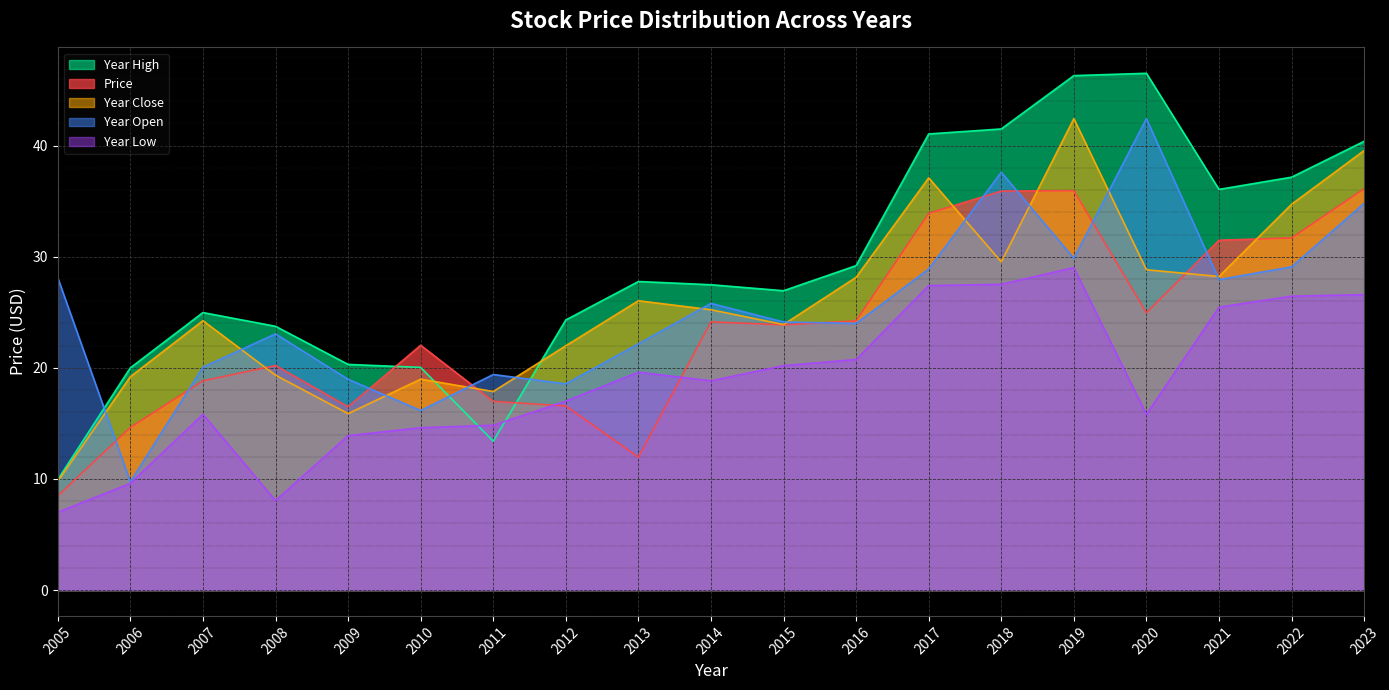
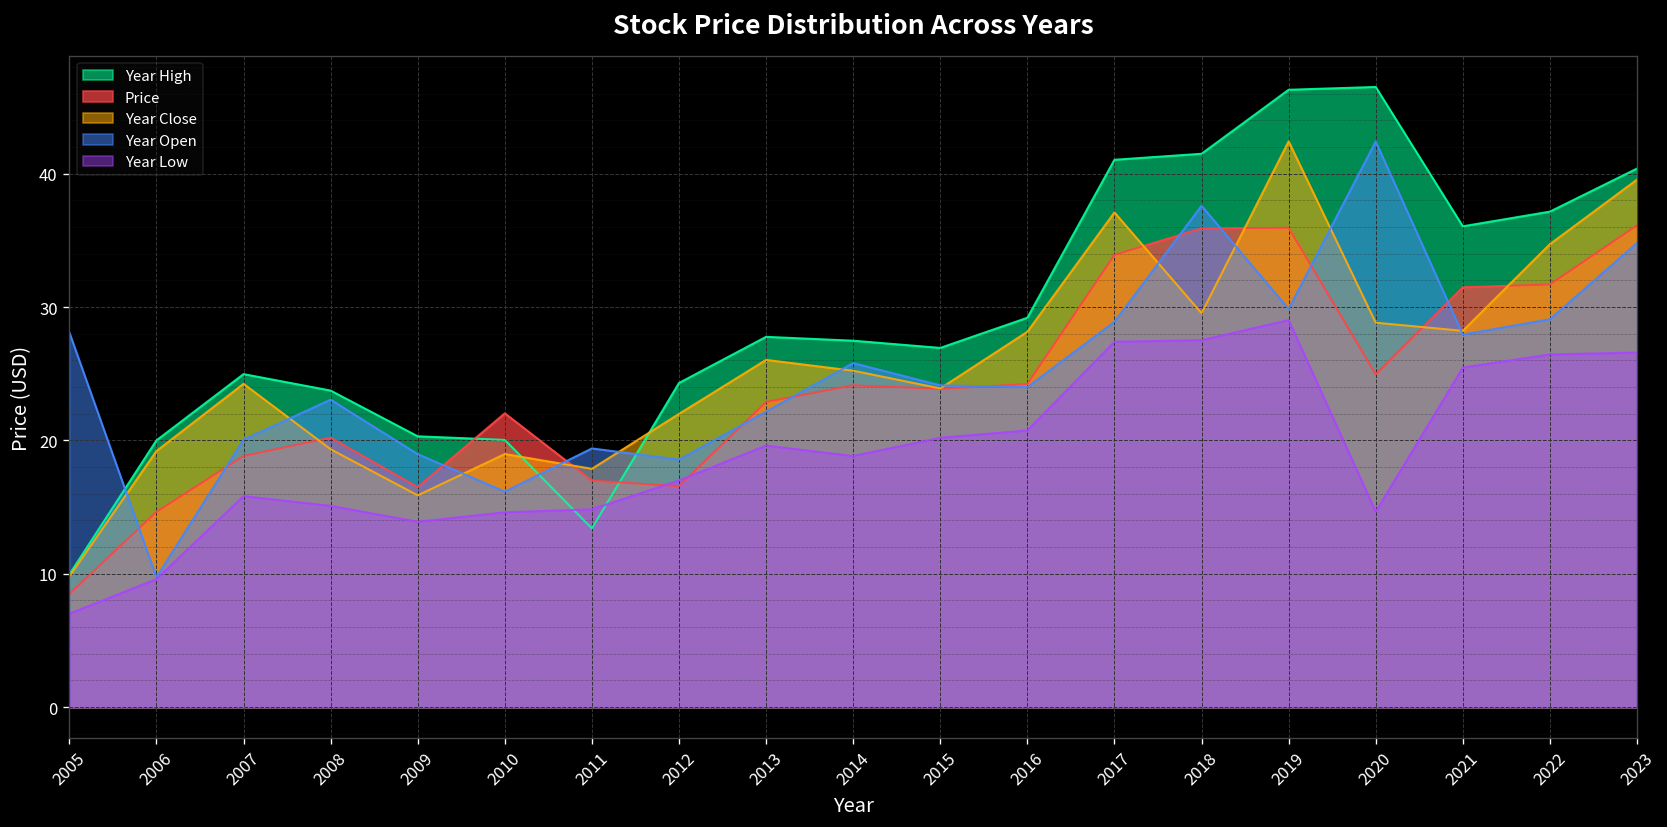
  {
    "Year High": {
      "2006": 20.0,
      "2007": 25.0,
      "2008": 23.7,
      "2009": 20.3,
      "2010": 20.0,
      "2011": 13.4,
      "2012": 24.3,
      "2013": 27.8,
      "2014": 27.5,
      "2015": 26.9,
      "2016": 29.2,
      "2017": 41.1,
      "2018": 41.5,
      "2019": 46.3,
      "2020": 46.5,
      "2021": 36.1,
      "2022": 37.2,
      "2023": 40.4
    },
    "Price": {
      "2005": 8.5,
      "2006": 14.6,
      "2007": 18.8,
      "2008": 20.2,
      "2009": 16.5,
      "2010": 22.0,
      "2011": 17.0,
      "2012": 16.6,
-     "2013": 12.0,
+     "2013": 22.9,
      "2014": 24.1,
      "2017": 33.9,
      "2018": 35.9,
      "2019": 35.9,
      "2020": 25.0,
      "2021": 31.5,
      "2022": 31.7,
      "2023": 36.1
    },
    "Year Close": {
      "2006": 19.2,
      "2007": 24.2,
      "2008": 19.3,
      "2009": 15.9,
      "2010": 19.0,
      "2011": 17.9,
      "2012": 22.0,
      "2013": 26.0,
      "2014": 25.2,
      "2016": 28.2,
      "2017": 37.1,
      "2018": 29.5,
      "2019": 42.4,
      "2020": 28.8,
      "2021": 28.2,
      "2022": 34.7,
      "2023": 39.6
    },
    "Year Open": {
      "2005": 28.1,
      "2007": 20.1,
      "2008": 23.1,
      "2009": 19.0,
      "2010": 16.2,
      "2011": 19.4,
      "2012": 18.6,
      "2013": 22.2,
      "2014": 25.8,
      "2017": 28.9,
      "2018": 37.6,
      "2019": 29.9,
      "2020": 42.4,
      "2021": 27.9,
      "2022": 29.1,
      "2023": 34.8
    },
    "Year Low": {
      "2005": 7.0,
      "2007": 15.8,
-     "2008": 8.1,
+     "2008": 15.1,
      "2009": 13.9,
      "2010": 14.6,
      "2011": 14.8,
      "2012": 17.0,
      "2013": 19.6,
      "2014": 18.8,
      "2015": 20.2,
      "2016": 20.8,
      "2017": 27.4,
      "2018": 27.5,
      "2019": 29.0,
-     "2020": 15.8,
+     "2020": 14.7,
      "2021": 25.5,
      "2022": 26.5,
      "2023": 26.6
    }
  }
